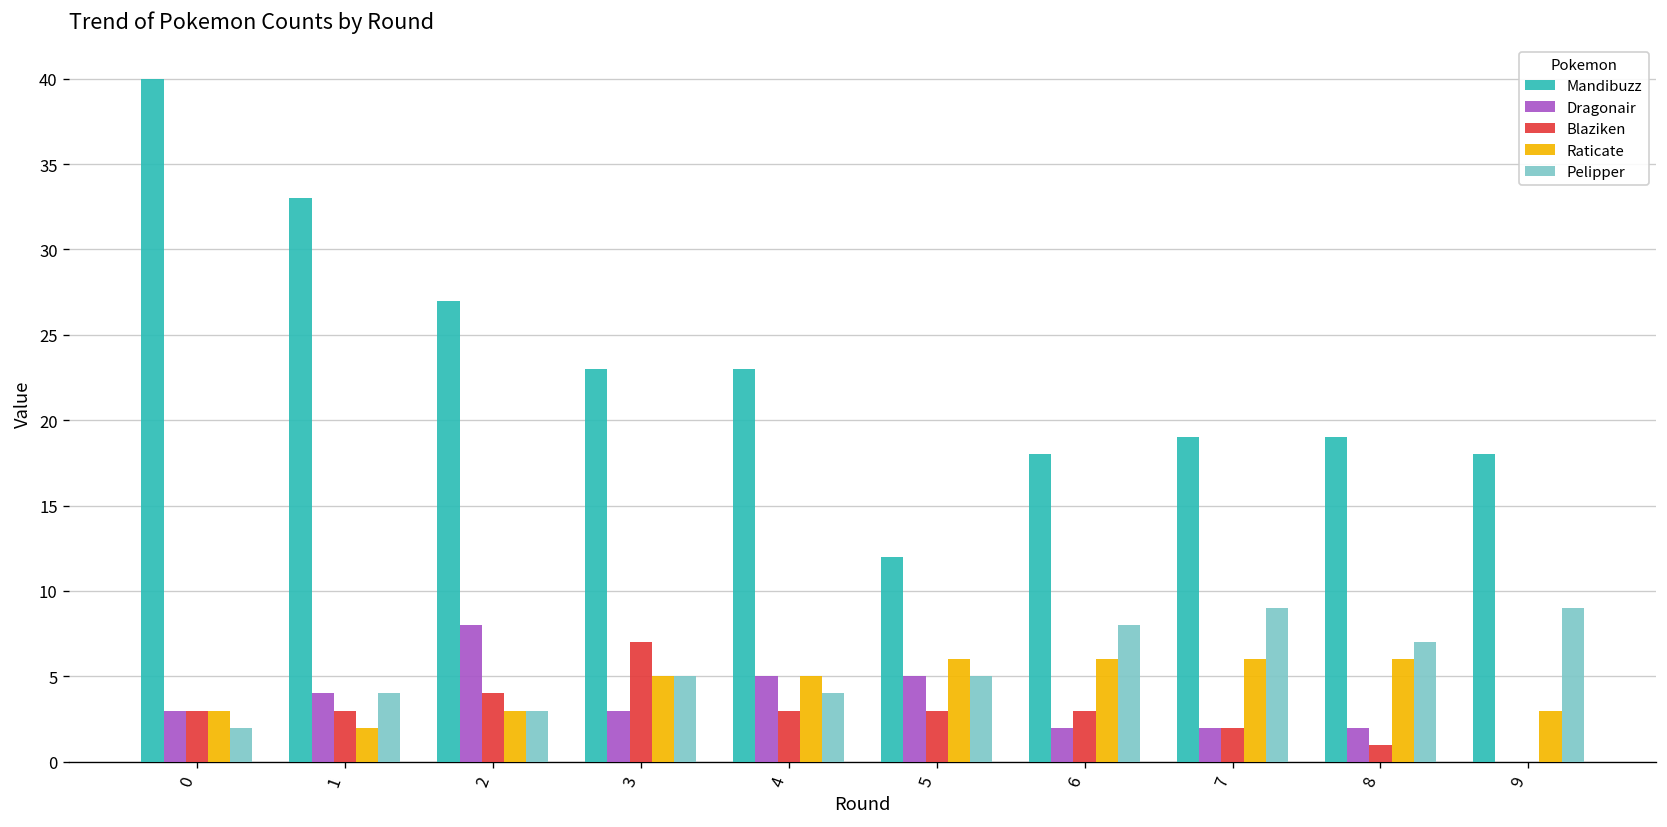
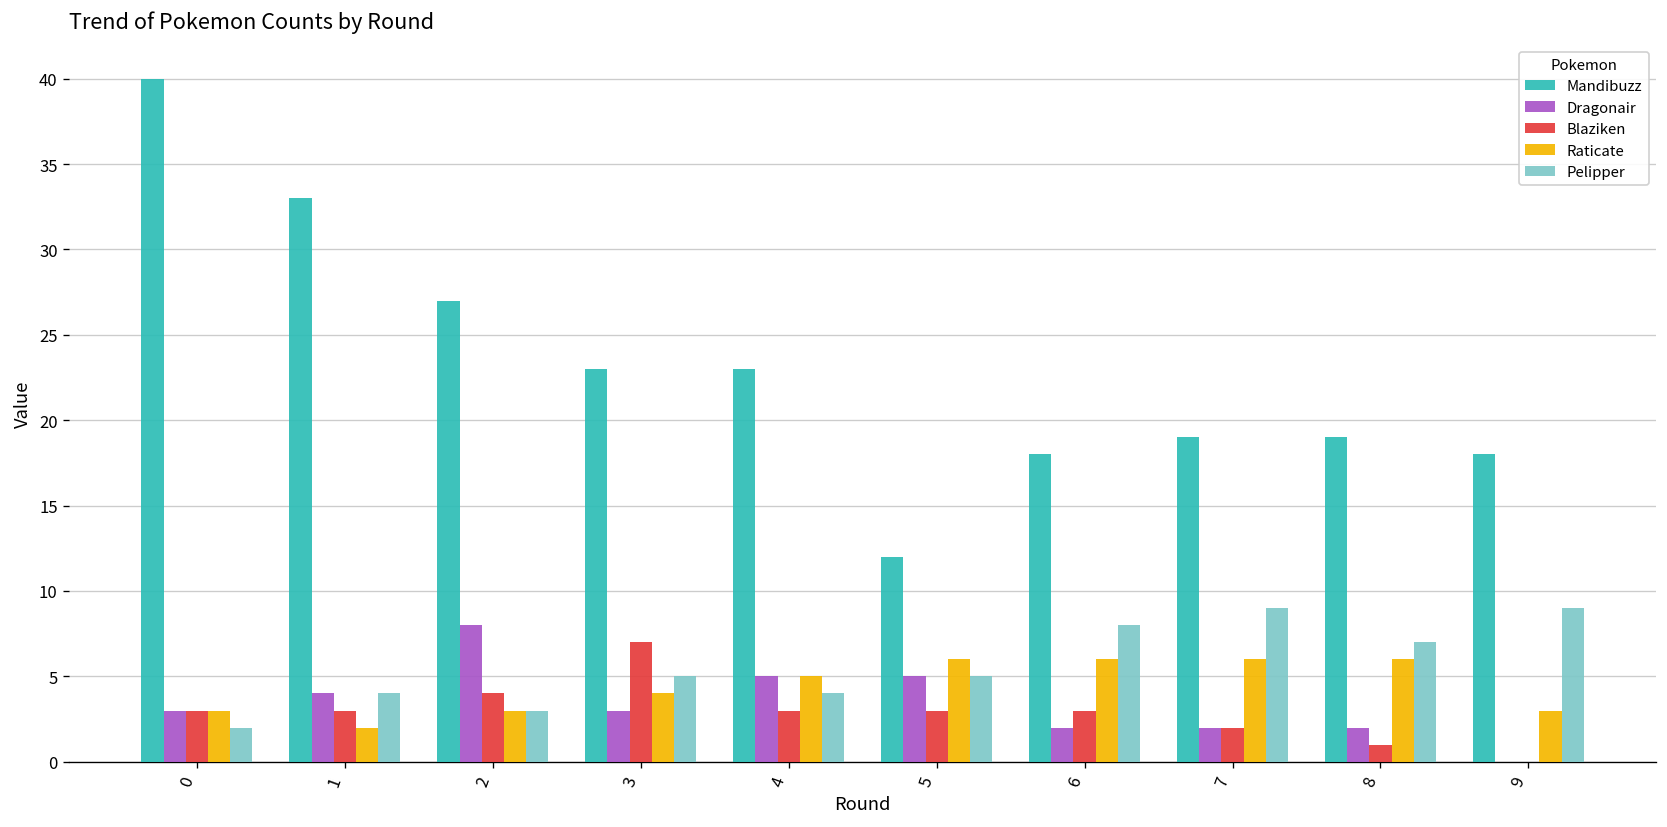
  {
    "Mandibuzz": {
      "0": 40,
      "1": 33,
      "2": 27,
      "3": 23,
      "4": 23,
      "5": 12,
      "6": 18,
      "7": 19,
      "8": 19,
      "9": 18
    },
    "Dragonair": {
      "0": 3,
      "1": 4,
      "2": 8,
      "3": 3,
      "4": 5,
      "5": 5,
      "6": 2,
      "7": 2,
      "8": 2,
      "9": 0
    },
    "Blaziken": {
      "0": 3,
      "1": 3,
      "2": 4,
      "3": 7,
      "4": 3,
      "5": 3,
      "6": 3,
      "7": 2,
      "8": 1,
      "9": 0
    },
    "Raticate": {
      "0": 3,
      "1": 2,
      "2": 3,
-     "3": 5,
+     "3": 4,
      "4": 5,
      "5": 6,
      "6": 6,
      "7": 6,
      "8": 6,
      "9": 3
    },
    "Pelipper": {
      "0": 2,
      "1": 4,
      "2": 3,
      "3": 5,
      "4": 4,
      "5": 5,
      "6": 8,
      "7": 9,
      "8": 7,
      "9": 9
    }
  }
